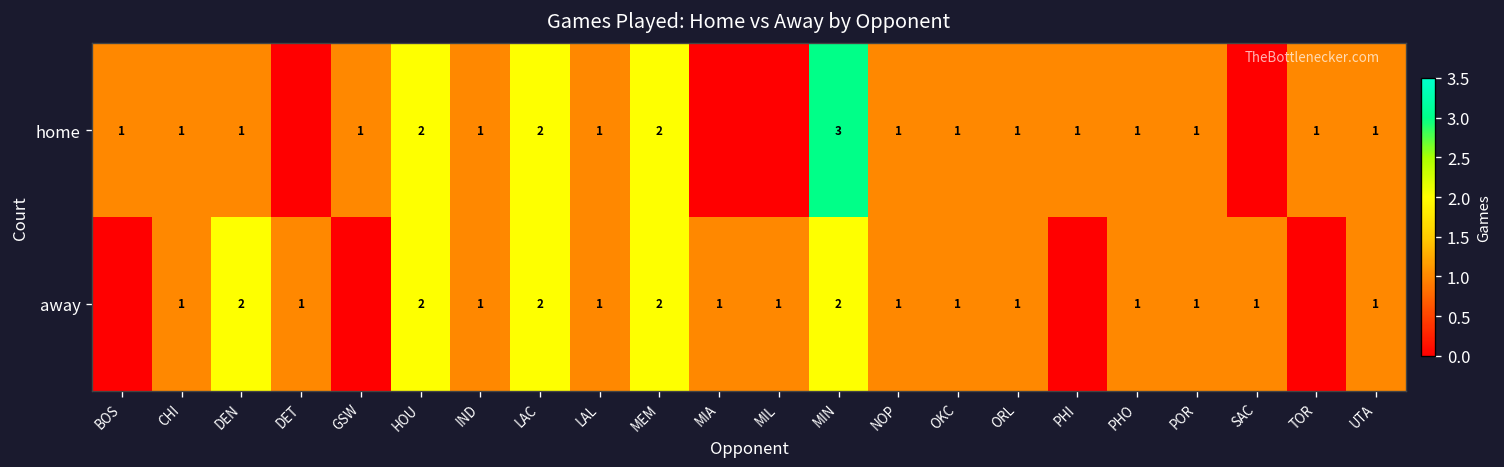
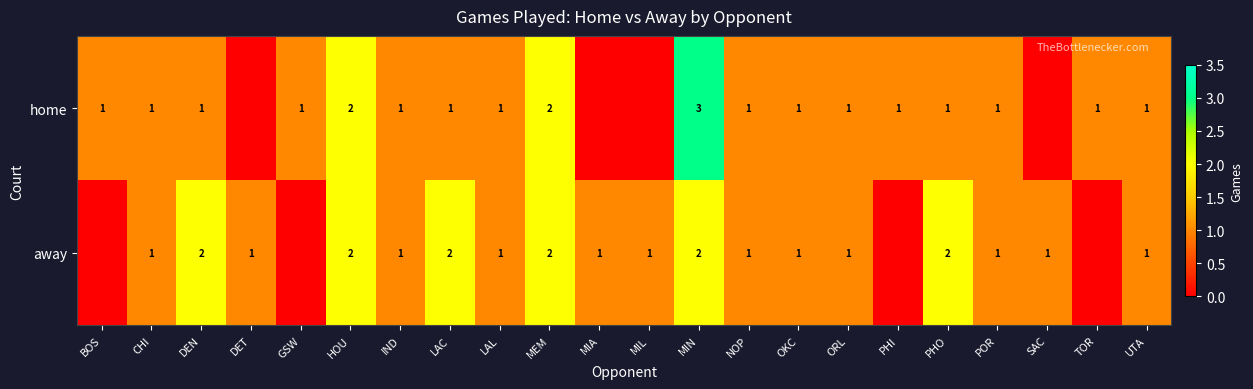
  {
    "home": {
      "BOS": 1,
      "CHI": 1,
      "DEN": 1,
      "GSW": 1,
      "HOU": 2,
      "IND": 1,
-     "LAC": 2,
+     "LAC": 1,
      "LAL": 1,
      "MEM": 2,
      "MIN": 3,
      "NOP": 1,
      "OKC": 1,
      "ORL": 1,
      "PHI": 1,
      "PHO": 1,
      "POR": 1,
      "UTA": 1
    },
    "away": {
      "CHI": 1,
      "DEN": 2,
      "DET": 1,
      "HOU": 2,
      "IND": 1,
      "LAC": 2,
      "LAL": 1,
      "MEM": 2,
      "MIA": 1,
      "MIL": 1,
      "MIN": 2,
      "NOP": 1,
      "OKC": 1,
      "ORL": 1,
-     "PHO": 1,
+     "PHO": 2,
      "POR": 1,
      "SAC": 1,
      "UTA": 1
    }
  }
